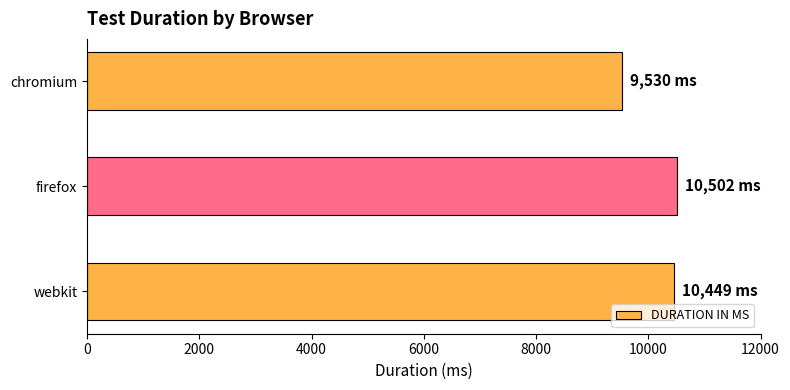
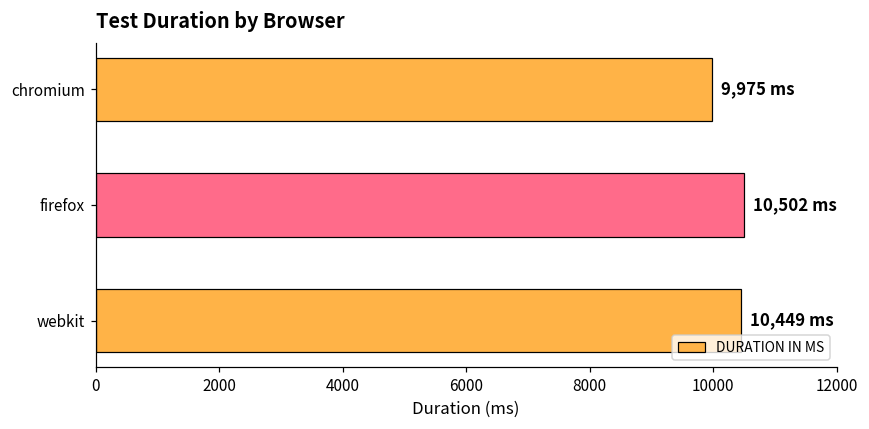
  {
-   "chromium": "9,530",
+   "chromium": "9,975",
    "firefox": "10,502",
    "webkit": "10,449"
  }
